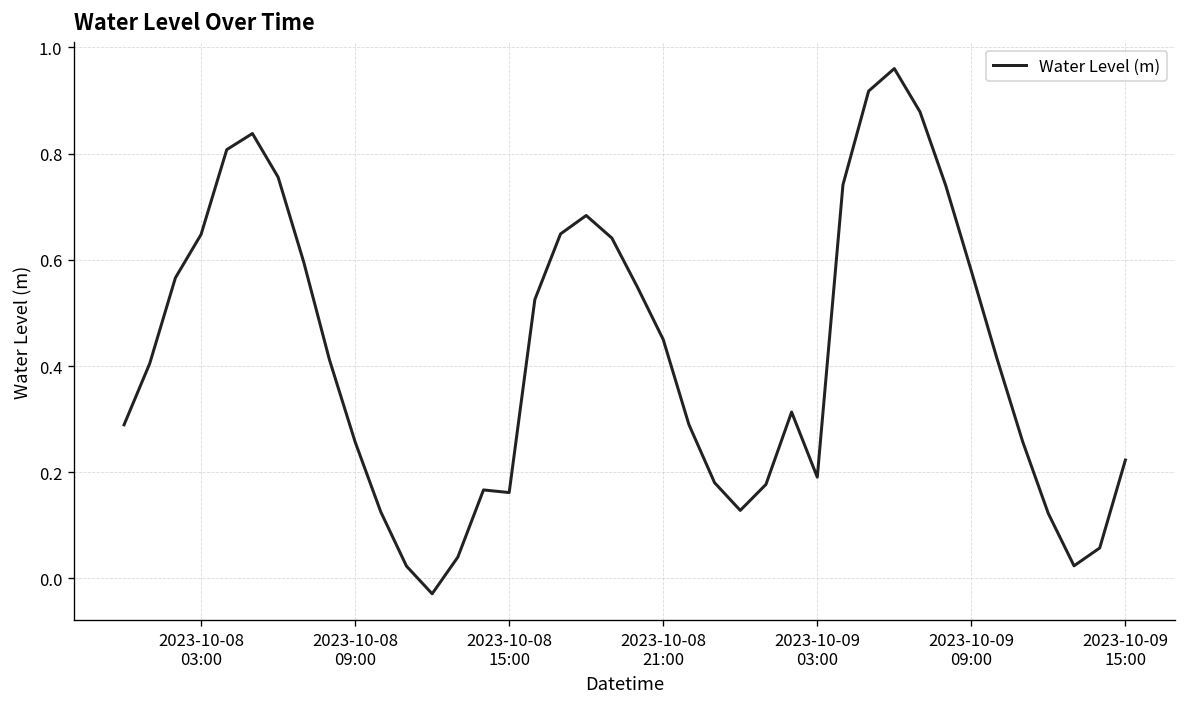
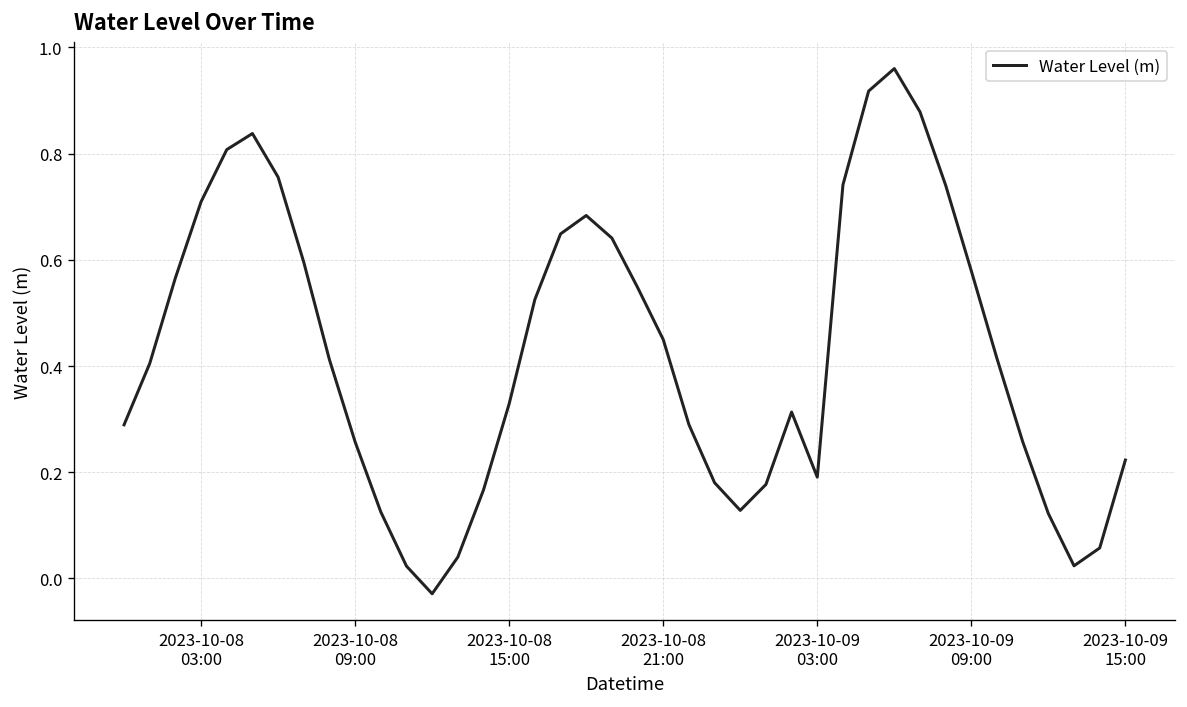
  {
-   "2023-10-08 03:00": 0.65,
+   "2023-10-08 03:00": 0.71,
    "2023-10-08 09:00": 0.26,
-   "2023-10-08 15:00": 0.16,
+   "2023-10-08 15:00": 0.33,
    "2023-10-08 21:00": 0.45,
    "2023-10-09 03:00": 0.19,
    "2023-10-09 09:00": 0.58,
    "2023-10-09 15:00": 0.22
  }
